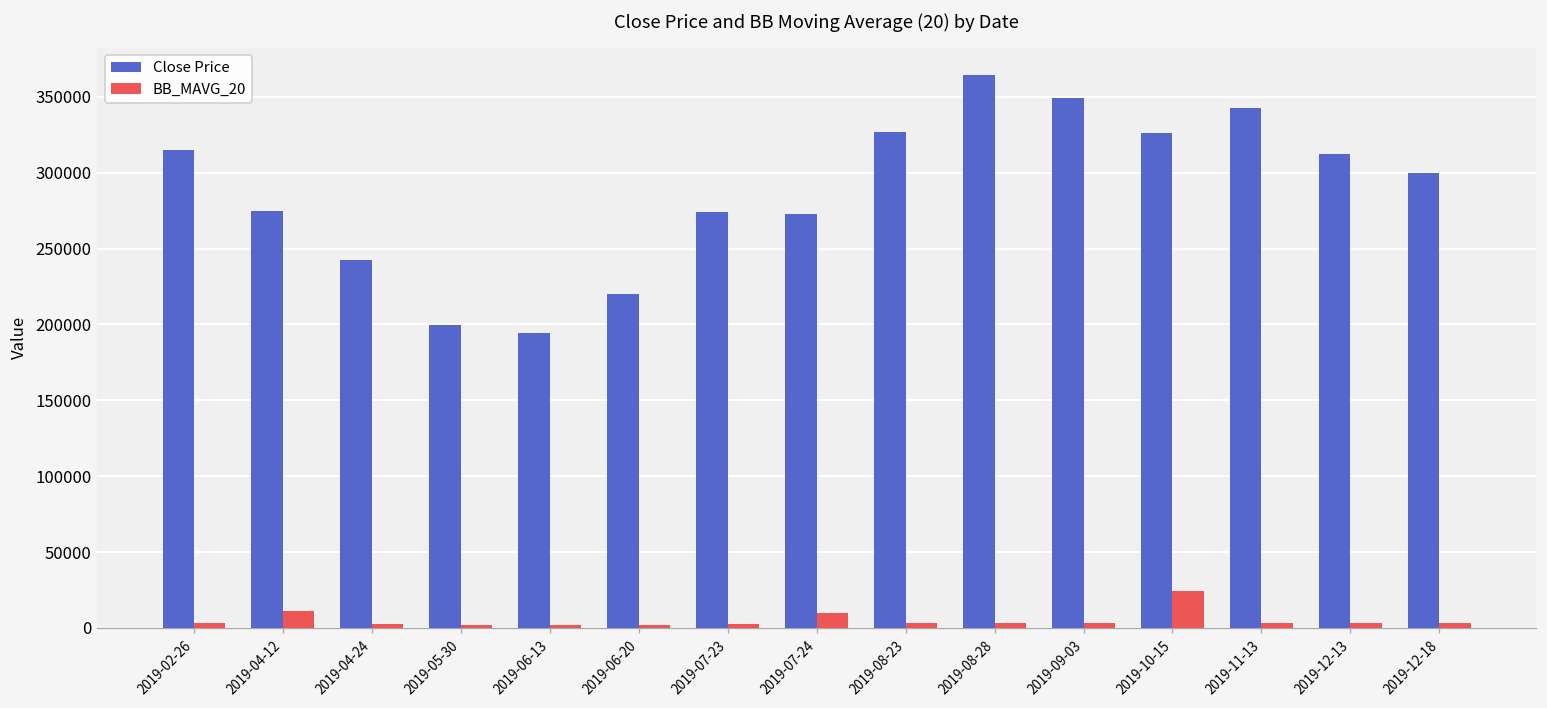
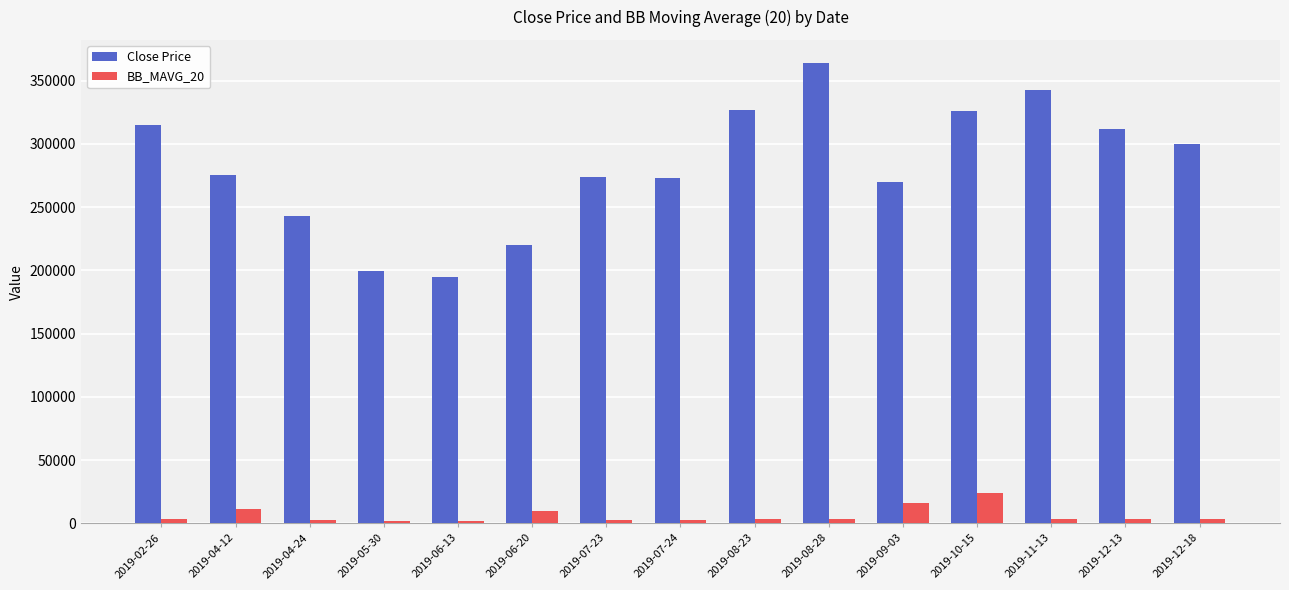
  {
    "Close Price": {
      "2019-02-26": 315000,
      "2019-04-12": 275000,
      "2019-04-24": 243000,
      "2019-05-30": 200000,
      "2019-06-13": 195000,
      "2019-06-20": 220000,
      "2019-07-23": 274000,
      "2019-07-24": 273000,
      "2019-08-23": 327000,
      "2019-08-28": 364000,
-     "2019-09-03": 349000,
+     "2019-09-03": 269000,
      "2019-10-15": 326000,
      "2019-11-13": 342000,
      "2019-12-13": 312000,
      "2019-12-18": 300000
    },
    "BB_MAVG_20": {
      "2019-02-26": 3000,
      "2019-04-12": 11000,
      "2019-04-24": 3000,
-     "2019-06-20": 2000,
+     "2019-06-20": 9000,
      "2019-07-23": 3000,
-     "2019-07-24": 10000,
+     "2019-07-24": 3000,
      "2019-08-23": 3000,
      "2019-08-28": 3000,
-     "2019-09-03": 4000,
+     "2019-09-03": 16000,
      "2019-10-15": 24000,
      "2019-11-13": 3000,
      "2019-12-13": 3000,
      "2019-12-18": 3000
    }
  }
